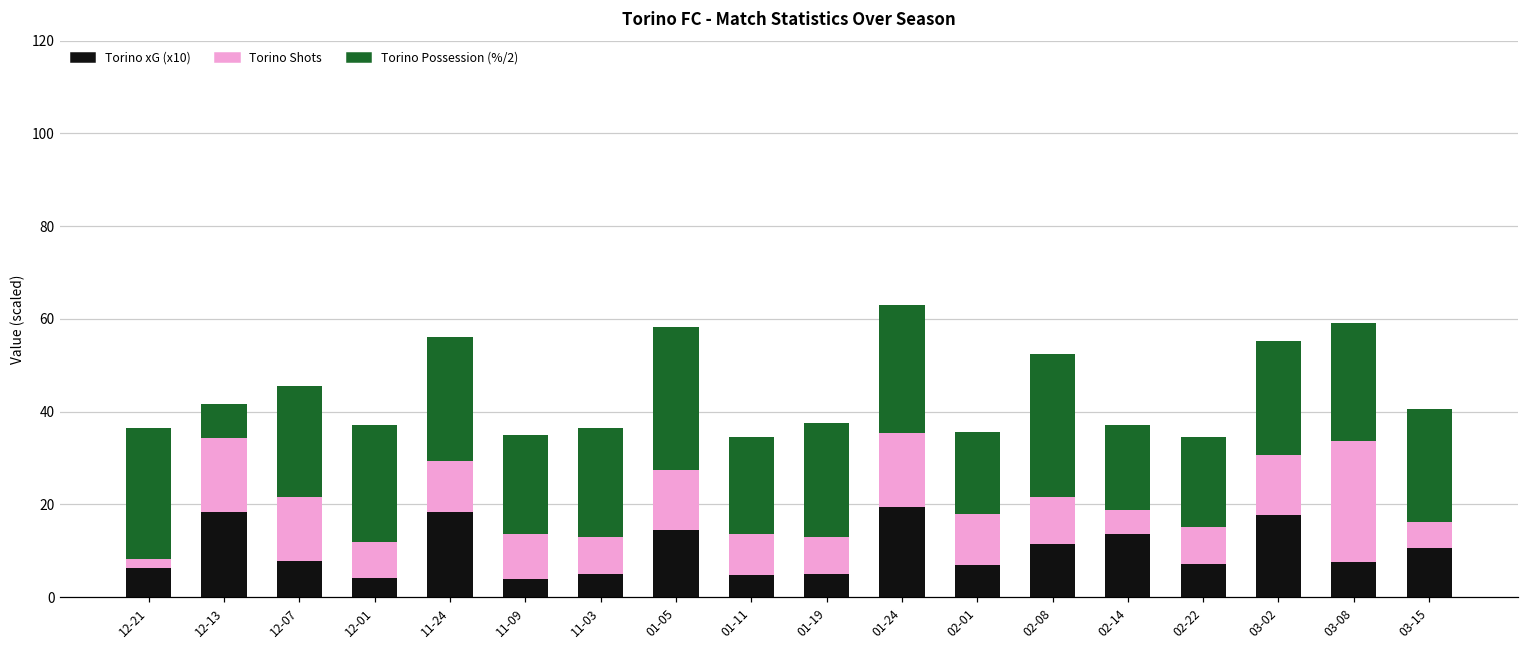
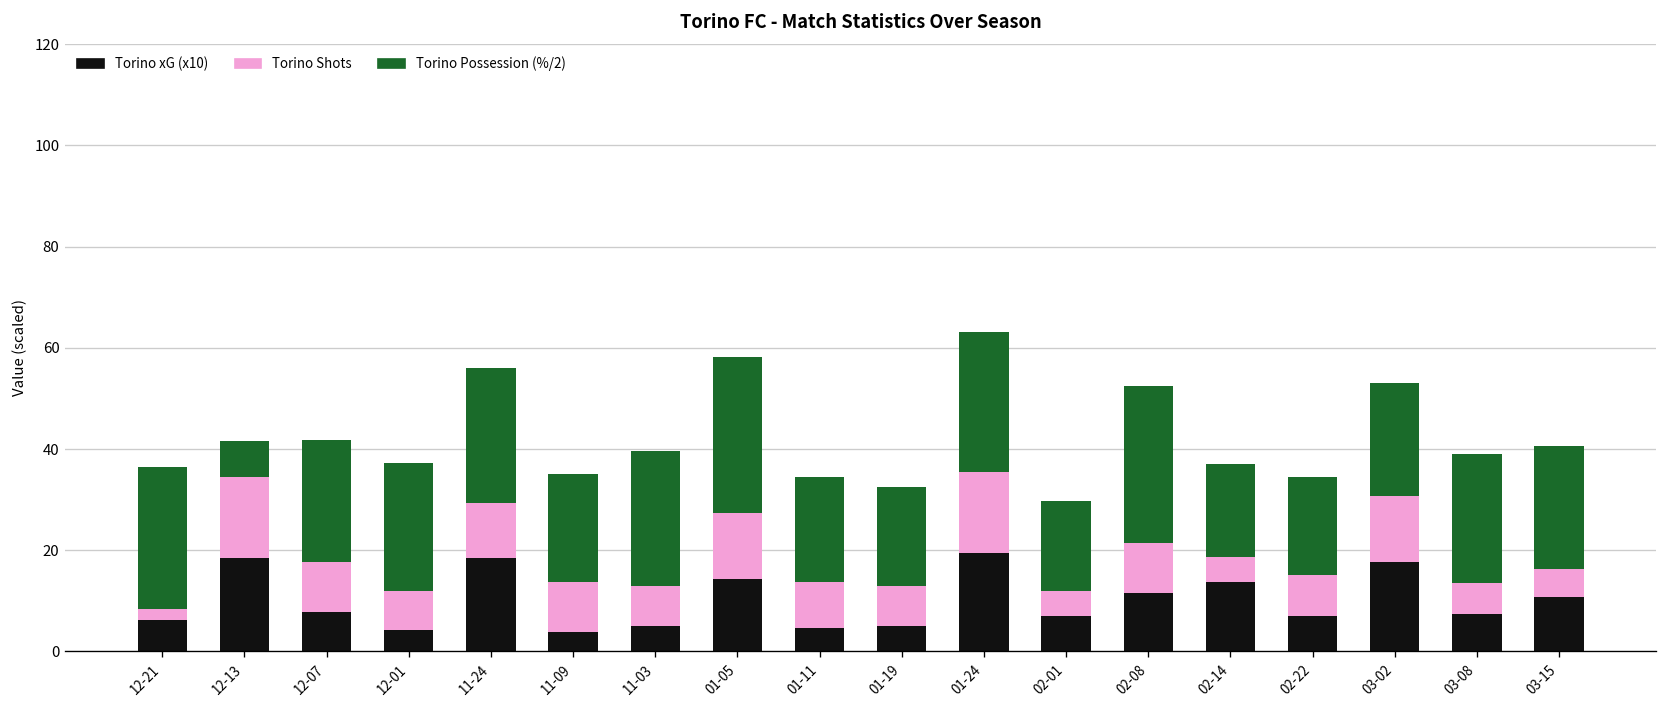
  {
    "Torino xG (x10)": {
      "12-21": 6,
      "12-13": 18,
      "12-07": 8,
      "12-01": 4,
      "11-24": 18,
      "11-09": 4,
      "11-03": 5,
      "01-05": 14,
      "01-11": 5,
      "01-19": 5,
      "01-24": 20,
      "02-01": 7,
      "02-08": 12,
      "02-14": 14,
      "02-22": 7,
      "03-02": 18,
      "03-08": 8,
      "03-15": 11
    },
    "Torino Shots": {
      "12-21": 2,
      "12-13": 16,
-     "12-07": 14,
+     "12-07": 10,
      "12-01": 8,
      "11-24": 11,
      "11-09": 10,
      "11-03": 8,
      "01-05": 13,
      "01-11": 9,
      "01-19": 8,
      "01-24": 16,
-     "02-01": 11,
+     "02-01": 5,
      "02-08": 10,
      "02-14": 5,
      "02-22": 8,
      "03-02": 13,
-     "03-08": 26,
+     "03-08": 6,
      "03-15": 5
    },
    "Torino Possession (%/2)": {
      "12-21": 28,
      "12-13": 7,
      "12-07": 24,
      "12-01": 25,
      "11-24": 27,
      "11-09": 21,
-     "11-03": 24,
+     "11-03": 27,
      "01-05": 31,
      "01-11": 21,
-     "01-19": 25,
+     "01-19": 20,
      "01-24": 28,
      "02-01": 18,
      "02-08": 31,
      "02-14": 18,
      "02-22": 19,
-     "03-02": 25,
+     "03-02": 22,
      "03-08": 26,
      "03-15": 24
    }
  }
